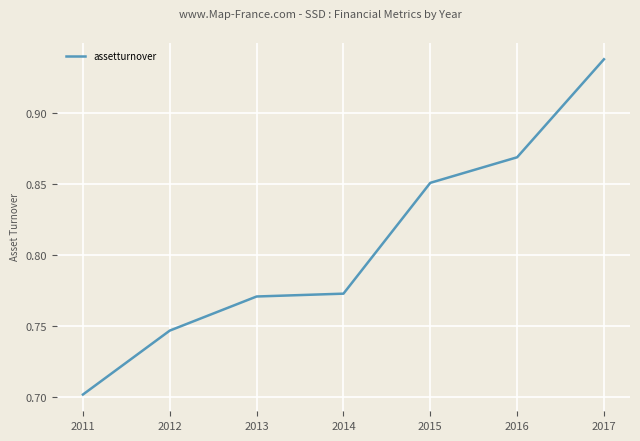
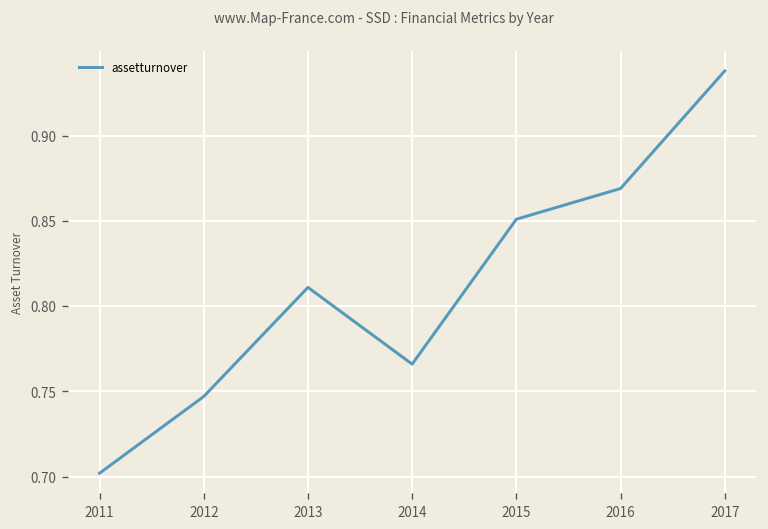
  {
    "2011": 0.702,
    "2012": 0.747,
-   "2013": 0.771,
-   "2014": 0.773,
+   "2013": 0.811,
+   "2014": 0.766,
    "2015": 0.851,
    "2016": 0.869,
    "2017": 0.938
  }
